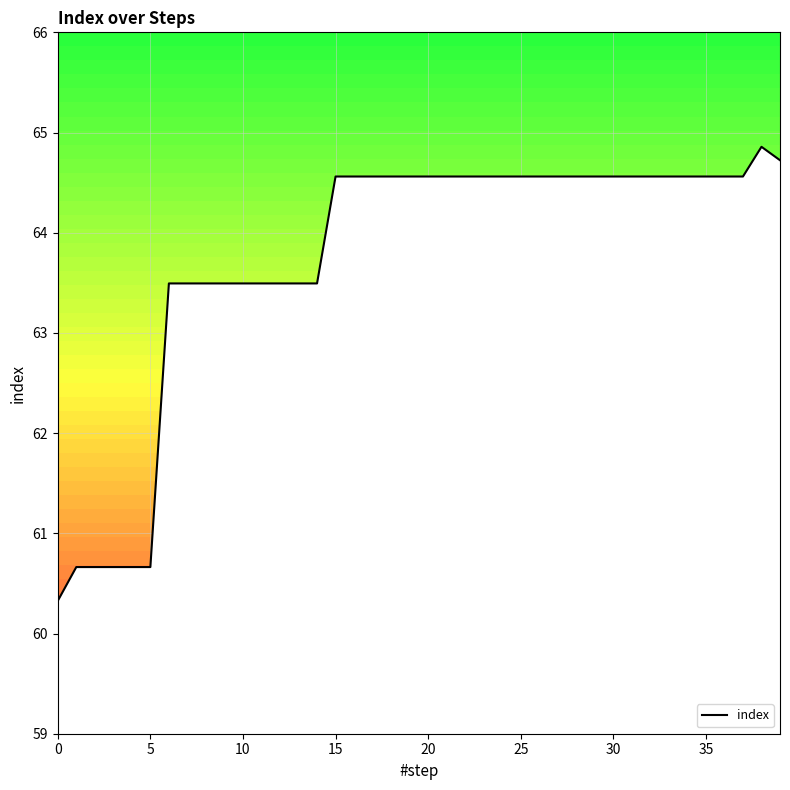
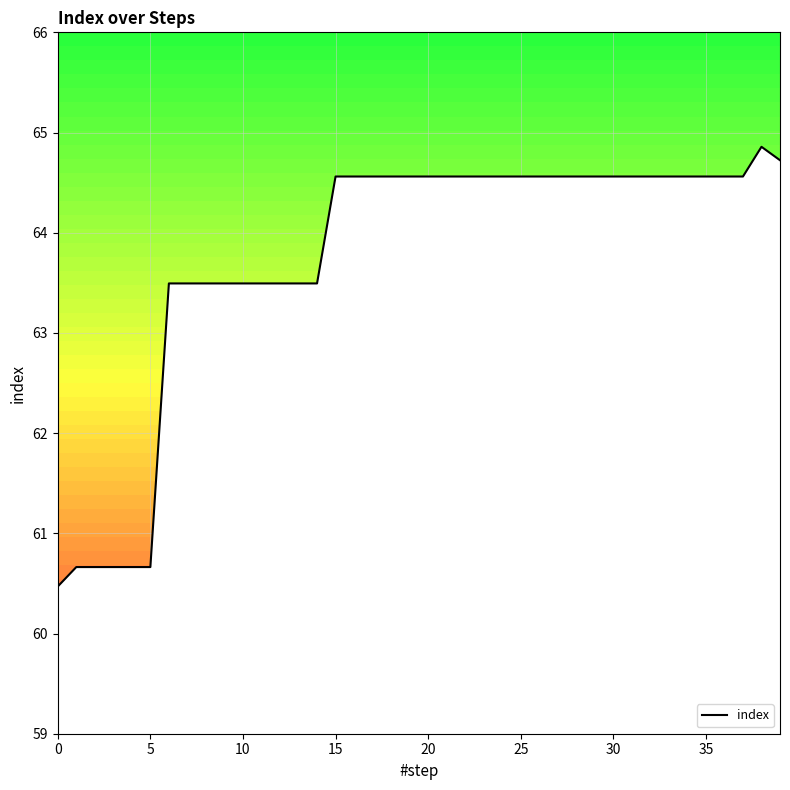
  {
    "index": {
-     "0": 60.33,
+     "0": 60.47,
      "15": 64.56,
      "20": 64.56,
      "25": 64.56,
      "30": 64.56,
      "35": 64.56
    }
  }
